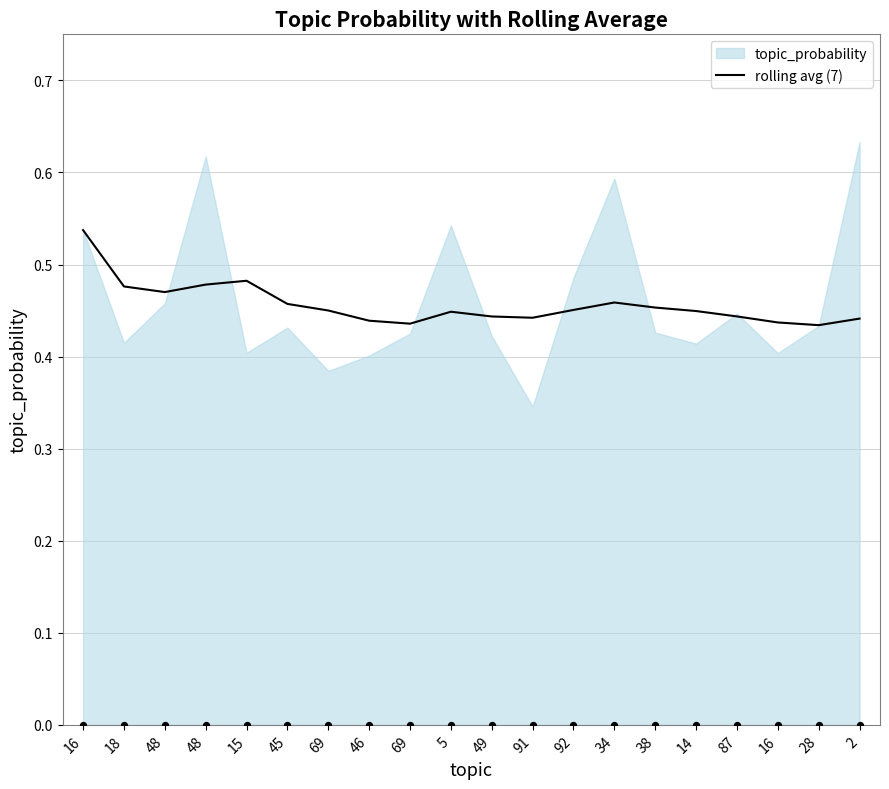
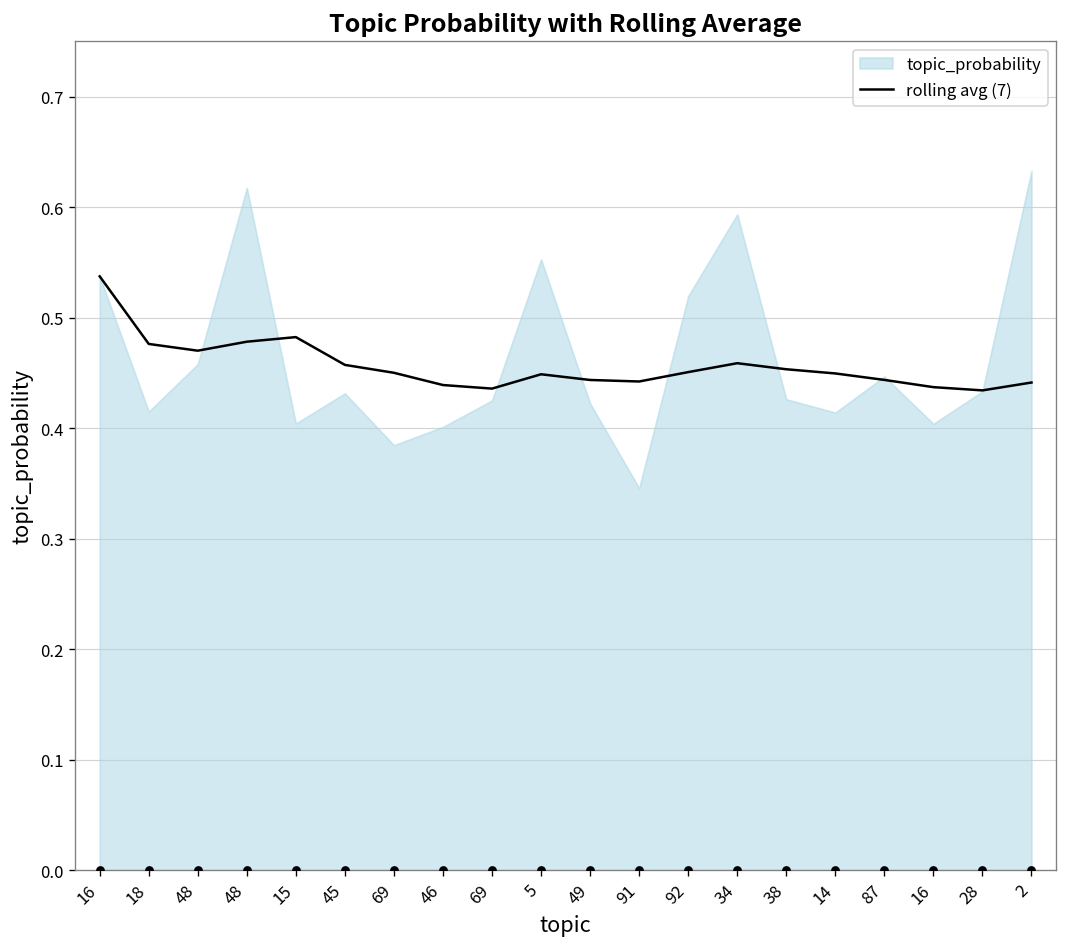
  {
    "topic_probability": {
      "18": 0.41,
      "15": 0.40,
      "45": 0.43,
      "46": 0.40,
-     "5": 0.54,
+     "5": 0.55,
      "49": 0.42,
      "91": 0.35,
-     "92": 0.49,
+     "92": 0.52,
      "34": 0.59,
      "38": 0.43,
      "14": 0.41,
      "87": 0.45,
      "2": 0.63
    }
  }
